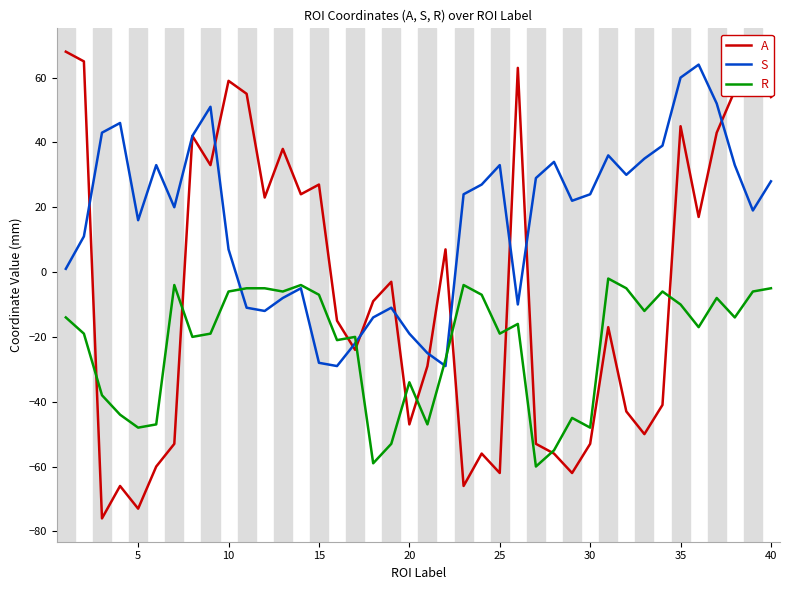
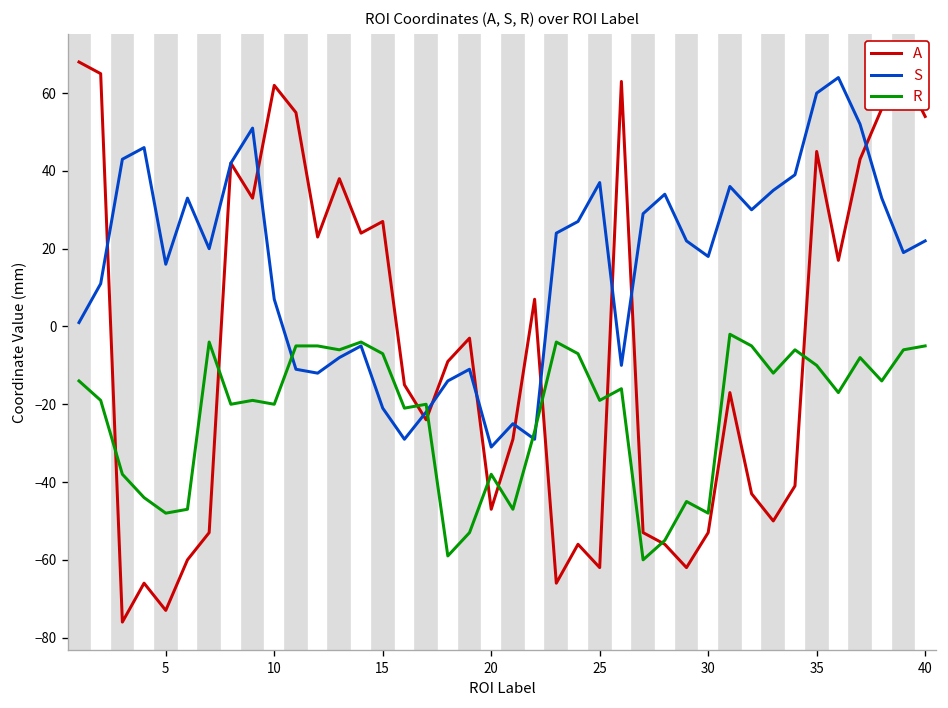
  {
    "A": {
      "5": -73,
-     "10": 59,
+     "10": 62,
      "15": 27,
      "20": -47,
      "25": -62,
      "30": -53,
      "35": 45,
      "40": 54
    },
    "S": {
      "5": 16,
      "10": 7,
-     "15": -28,
-     "20": -19,
-     "25": 33,
-     "30": 24,
+     "15": -21,
+     "20": -31,
+     "25": 37,
+     "30": 18,
      "35": 60,
-     "40": 28
+     "40": 22
    },
    "R": {
      "5": -48,
-     "10": -6,
+     "10": -20,
      "15": -7,
-     "20": -34,
+     "20": -38,
      "25": -19,
      "30": -48,
      "35": -10,
      "40": -5
    }
  }
